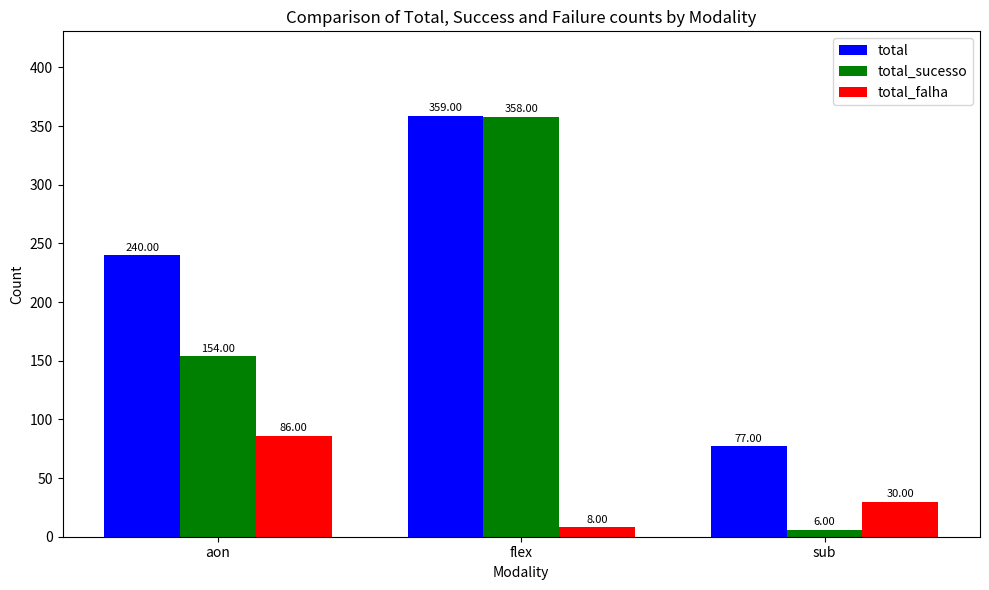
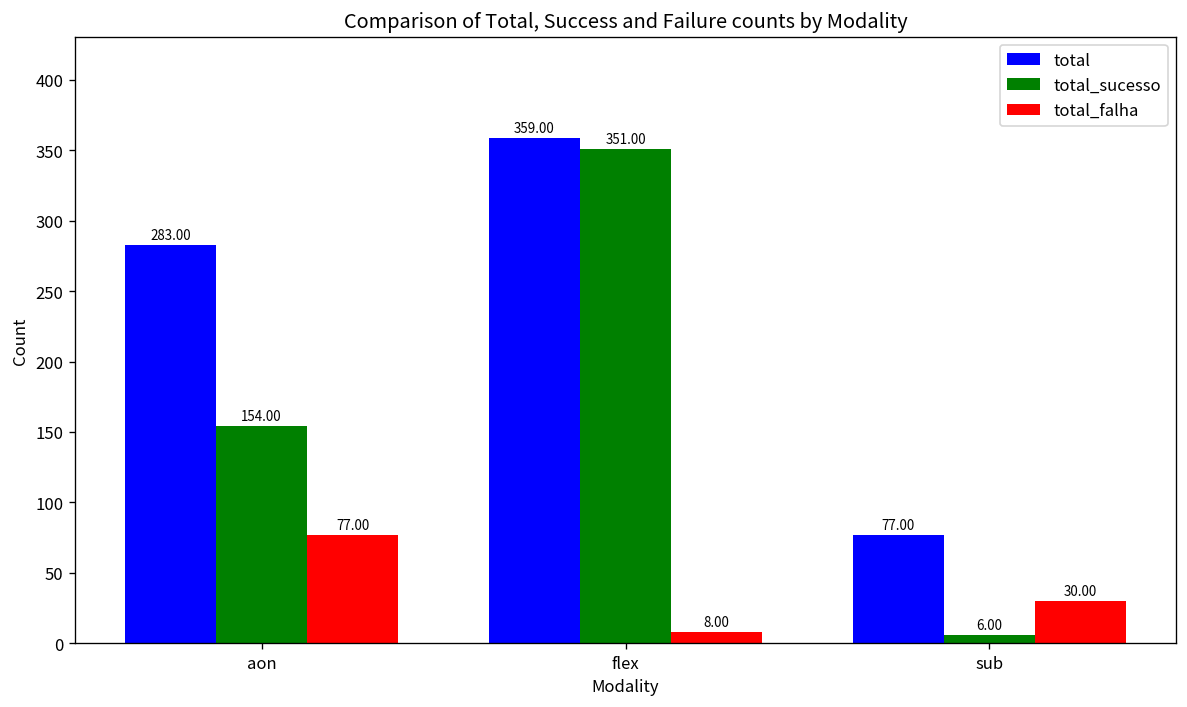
  {
    "total": {
-     "aon": 240.00,
+     "aon": 283.00,
      "flex": 359.00,
      "sub": 77.00
    },
    "total_sucesso": {
      "aon": 154.00,
-     "flex": 358.00,
+     "flex": 351.00,
      "sub": 6.00
    },
    "total_falha": {
-     "aon": 86.00,
+     "aon": 77.00,
      "flex": 8.00,
      "sub": 30.00
    }
  }
